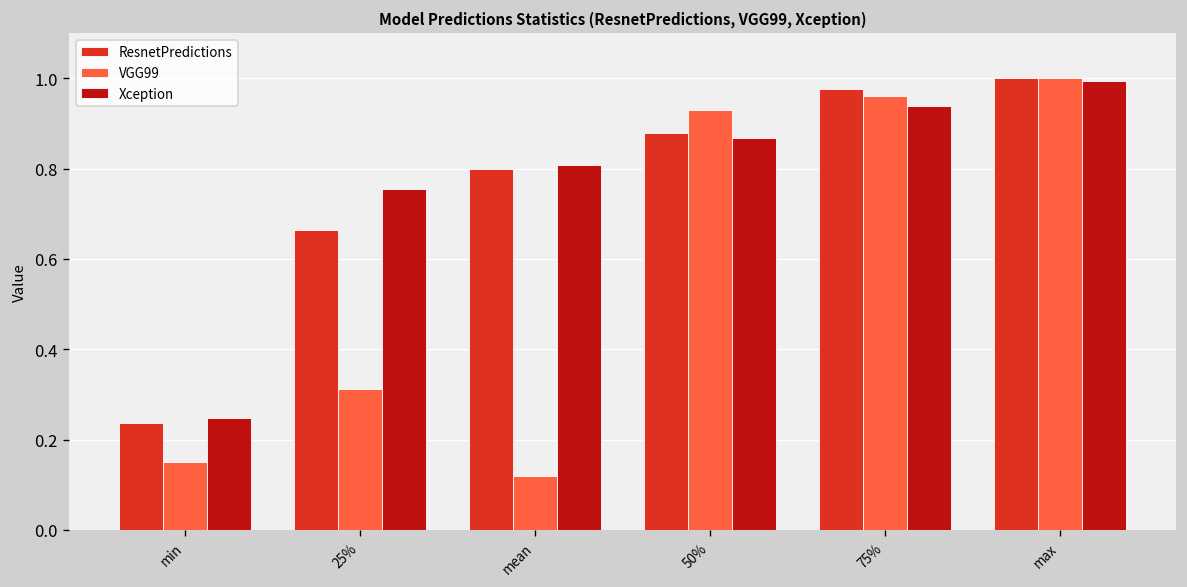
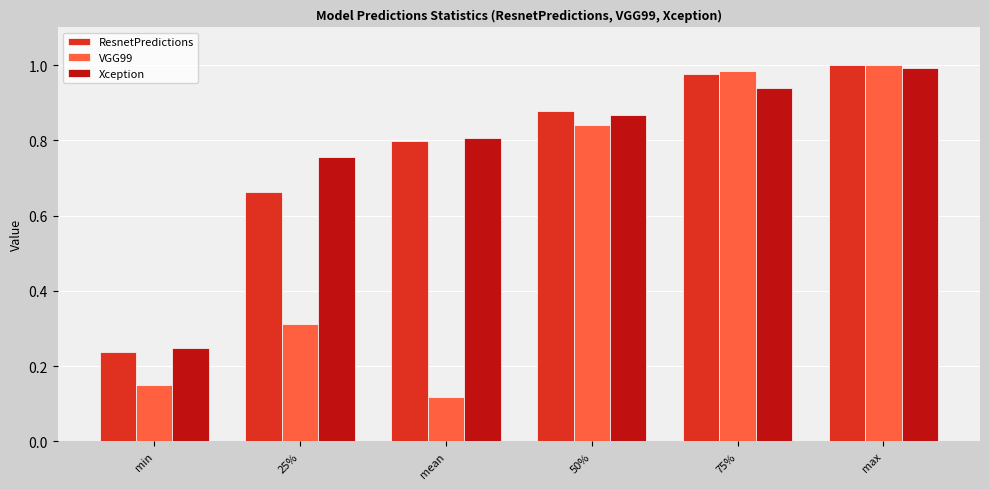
  {
    "VGG99": {
      "min": 0.15,
      "25%": 0.31,
      "mean": 0.12,
-     "50%": 0.93,
-     "75%": 0.96,
+     "50%": 0.84,
+     "75%": 0.99,
      "max": 1.00
    }
  }
